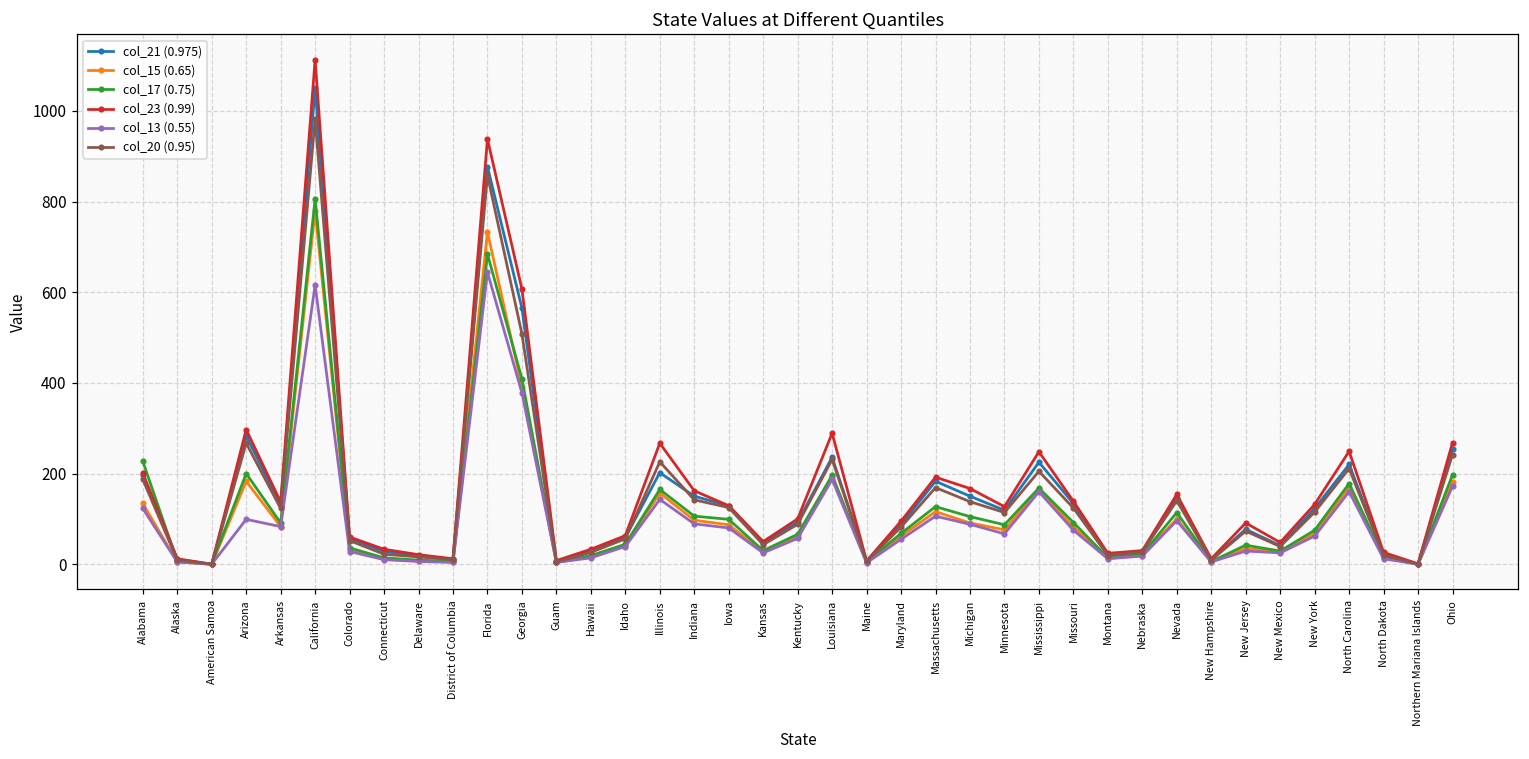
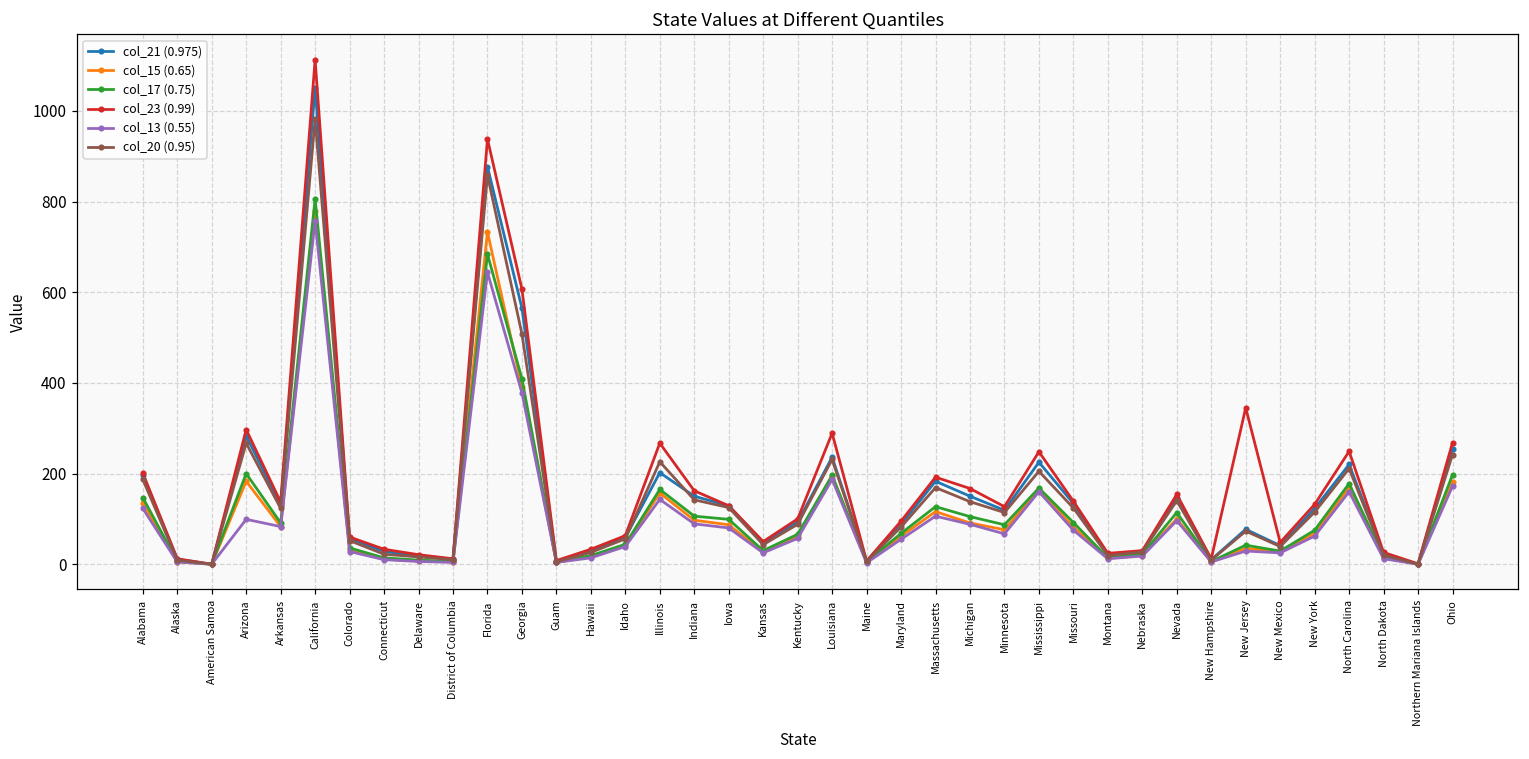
  {
    "col_21 (0.975)": {
      "Arizona": 280,
      "California": 1050,
      "Florida": 880,
      "Georgia": 570,
      "Illinois": 200,
      "Indiana": 150,
      "Massachusetts": 180,
      "Michigan": 150,
      "Mississippi": 230,
      "New York": 120,
      "North Carolina": 220,
      "Ohio": 260
    },
    "col_15 (0.65)": {
      "Alabama": 130,
      "Arizona": 180,
      "California": 780,
      "Florida": 730,
      "Georgia": 390,
      "Illinois": 160,
      "Indiana": 100,
      "Iowa": 90,
      "Massachusetts": 120,
      "Minnesota": 80,
      "Missouri": 80,
      "North Carolina": 170,
      "Ohio": 180
    },
    "col_17 (0.75)": {
-     "Alabama": 230,
+     "Alabama": 150,
      "Arizona": 200,
      "Arkansas": 90,
      "California": 810,
      "Florida": 680,
      "Georgia": 410,
      "Illinois": 170,
      "Indiana": 110,
      "Iowa": 100,
      "Massachusetts": 130,
      "Michigan": 110,
      "Minnesota": 90,
      "Missouri": 90,
      "Nevada": 110,
      "New Jersey": 40,
      "New York": 80,
      "North Carolina": 180,
      "Ohio": 200
    },
    "col_23 (0.99)": {
      "Arizona": 300,
      "California": 1110,
      "Florida": 940,
      "Georgia": 610,
      "Illinois": 270,
      "Indiana": 160,
      "Kentucky": 100,
      "Louisiana": 290,
      "Maryland": 100,
      "Massachusetts": 190,
      "Michigan": 170,
      "Minnesota": 130,
      "Mississippi": 250,
      "Nevada": 150,
-     "New Jersey": 90,
+     "New Jersey": 350,
      "New Mexico": 50,
      "New York": 130,
      "North Carolina": 250,
      "Ohio": 270
    },
    "col_13 (0.55)": {
      "Alabama": 120,
      "Arizona": 100,
-     "California": 620,
+     "California": 760,
      "Florida": 640,
      "Georgia": 380,
      "Illinois": 140,
      "Indiana": 90,
      "Iowa": 80,
      "Louisiana": 190,
      "Maryland": 60,
      "Massachusetts": 110,
      "Minnesota": 70,
      "Missouri": 80,
      "North Carolina": 160,
      "Ohio": 170
    },
    "col_20 (0.95)": {
      "Alabama": 190,
      "Arizona": 270,
      "Arkansas": 120,
      "California": 980,
      "Florida": 860,
      "Georgia": 510,
      "Illinois": 230,
      "Indiana": 140,
      "Massachusetts": 170,
      "Michigan": 140,
      "Mississippi": 210,
      "Missouri": 120,
      "New York": 120,
      "North Carolina": 210,
      "Ohio": 240
    }
  }
